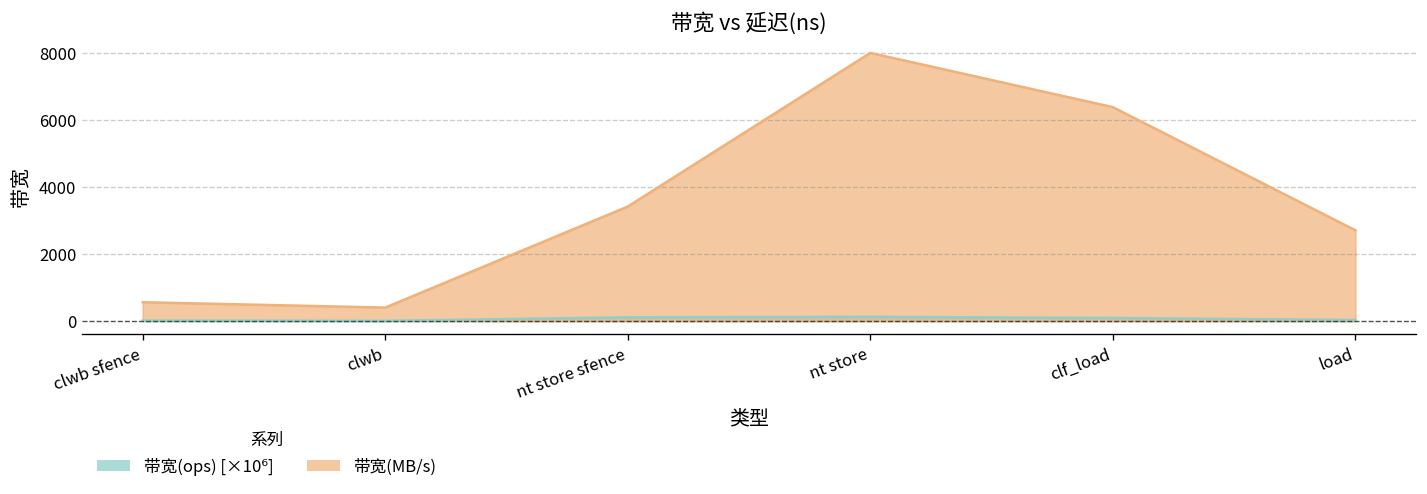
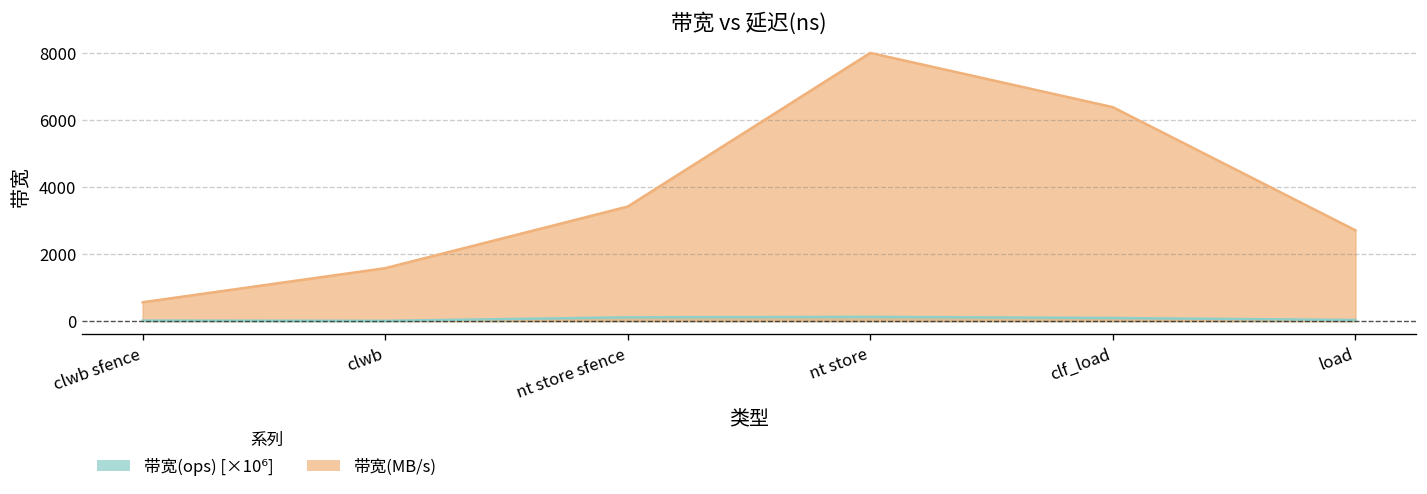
  {
    "带宽(ops) [×10⁶]": {
      "clwb sfence": 0,
      "clwb": 0,
      "nt store sfence": 100,
      "nt store": 100,
      "clf_load": 100,
      "load": 0
    },
    "带宽(MB/s)": {
      "clwb sfence": 600,
-     "clwb": 400,
+     "clwb": 1600,
      "nt store sfence": 3400,
      "nt store": 8000,
      "clf_load": 6400,
      "load": 2700
    }
  }
